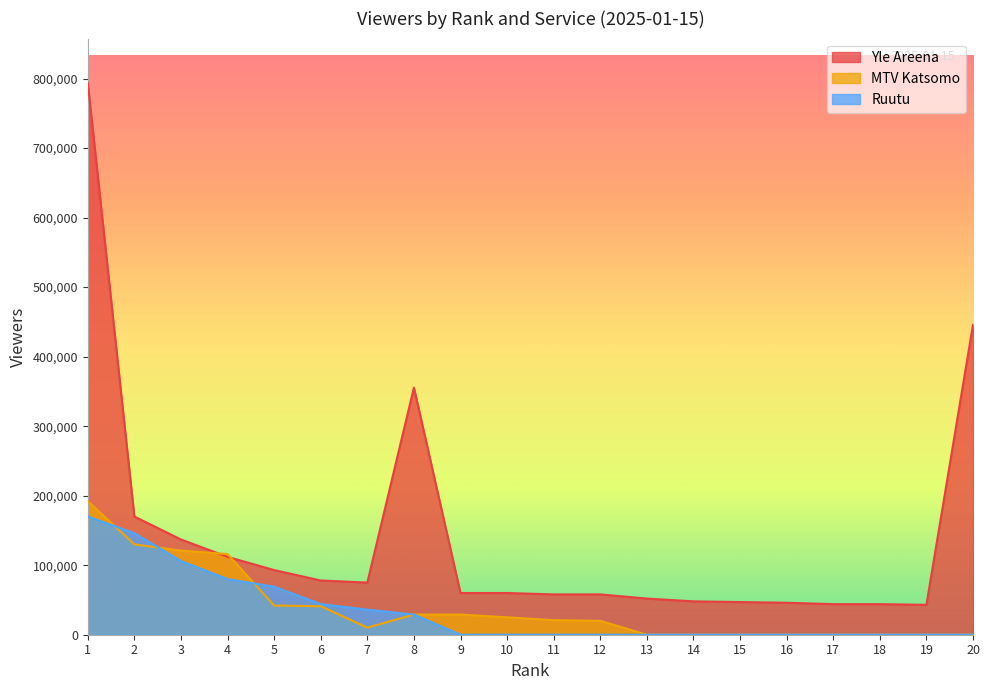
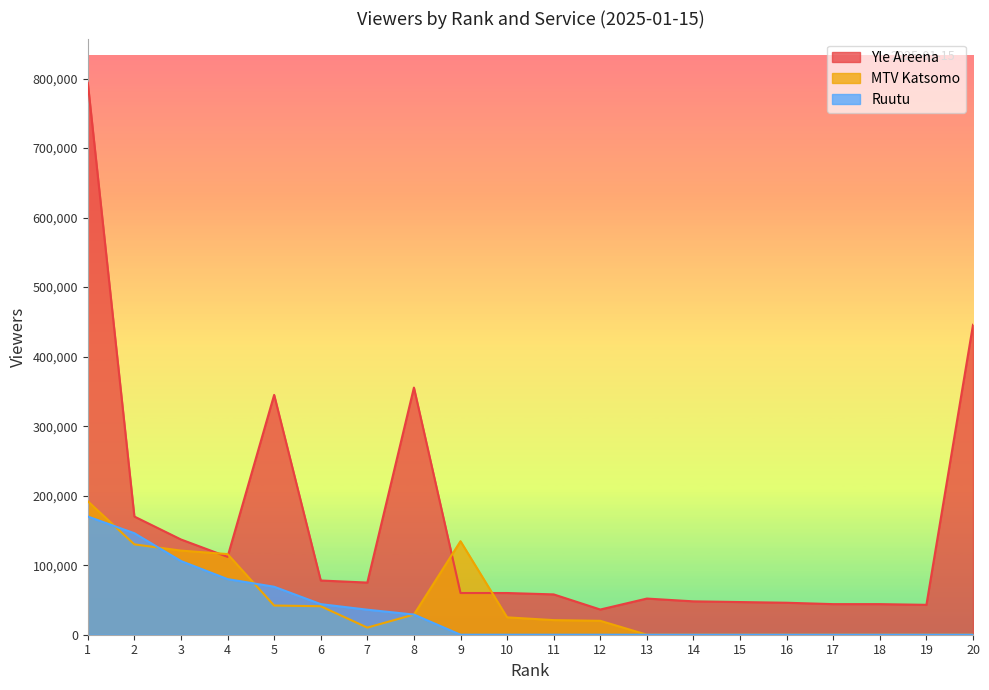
  {
    "Yle Areena": {
      "1": "790,000",
      "2": "170,000",
      "3": "140,000",
      "4": "110,000",
-     "5": "90,000",
+     "5": "340,000",
      "6": "80,000",
      "7": "80,000",
      "8": "360,000",
      "9": "60,000",
      "10": "60,000",
      "11": "60,000",
-     "12": "60,000",
+     "12": "40,000",
      "13": "50,000",
      "14": "50,000",
      "15": "50,000",
      "16": "50,000",
      "17": "40,000",
      "18": "40,000",
      "19": "40,000",
      "20": "450,000"
    },
    "MTV Katsomo": {
      "1": "190,000",
      "2": "130,000",
      "3": "120,000",
      "4": "120,000",
      "5": "40,000",
      "7": "10,000",
-     "9": "30,000",
+     "9": "130,000",
      "10": "30,000",
      "11": "20,000",
      "12": "20,000"
    },
    "Ruutu": {
      "1": "170,000",
      "2": "150,000",
      "3": "110,000",
      "4": "80,000",
      "5": "70,000",
      "7": "40,000",
      "9": "0",
      "10": "0",
      "11": "0",
      "12": "0"
    }
  }
